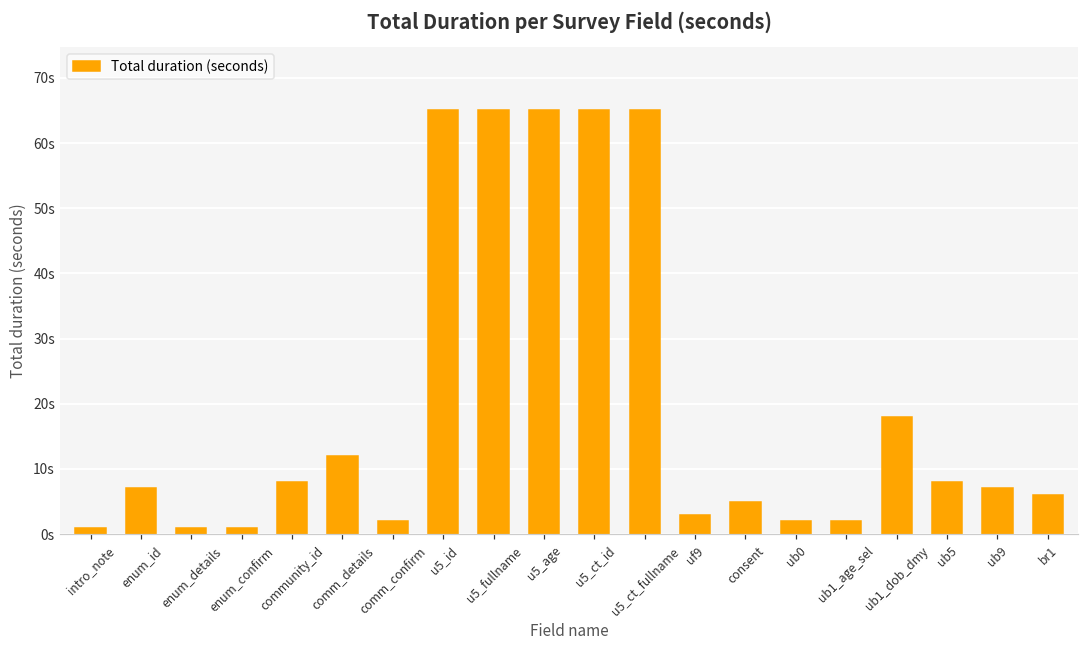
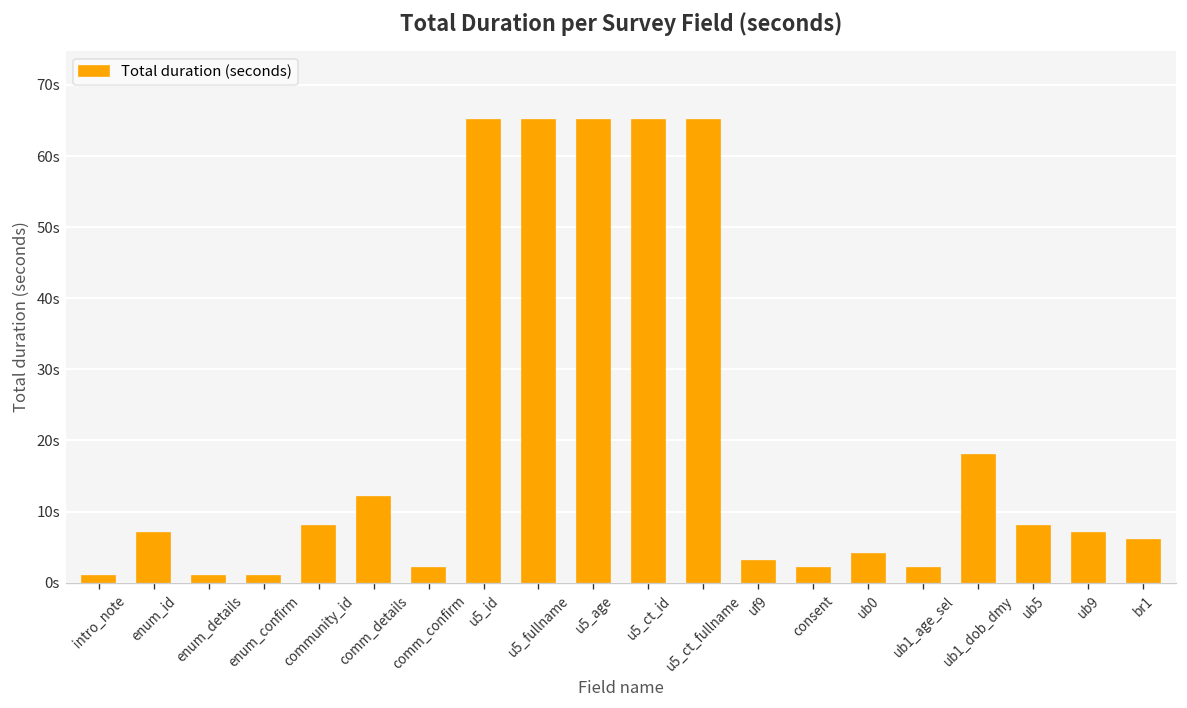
  {
    "intro_note": "1s",
    "enum_id": "7s",
    "enum_details": "1s",
    "enum_confirm": "1s",
    "community_id": "8s",
    "comm_details": "12s",
    "comm_confirm": "2s",
    "u5_id": "65s",
    "u5_fullname": "65s",
    "u5_age": "65s",
    "u5_ct_id": "65s",
    "u5_ct_fullname": "65s",
    "uf9": "3s",
-   "consent": "5s",
-   "ub0": "2s",
+   "consent": "2s",
+   "ub0": "4s",
    "ub1_age_sel": "2s",
    "ub1_dob_dmy": "18s",
    "ub5": "8s",
    "ub9": "7s",
    "br1": "6s"
  }
